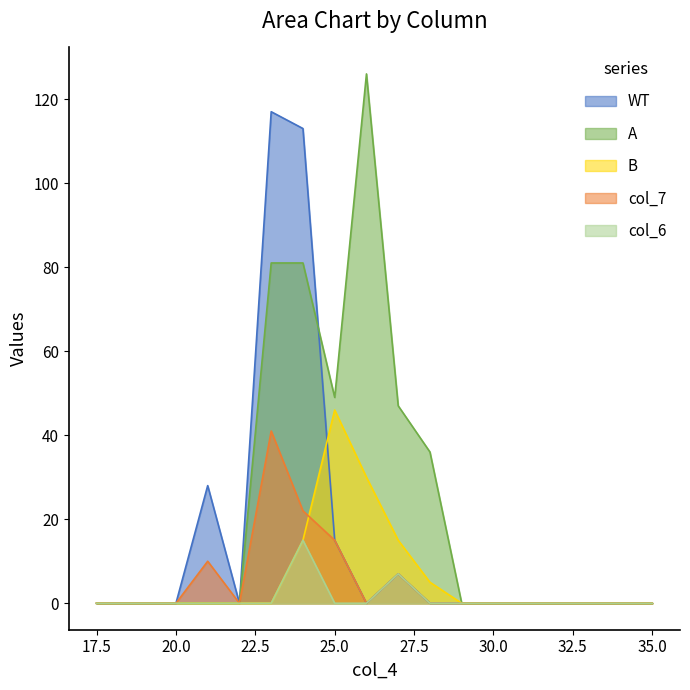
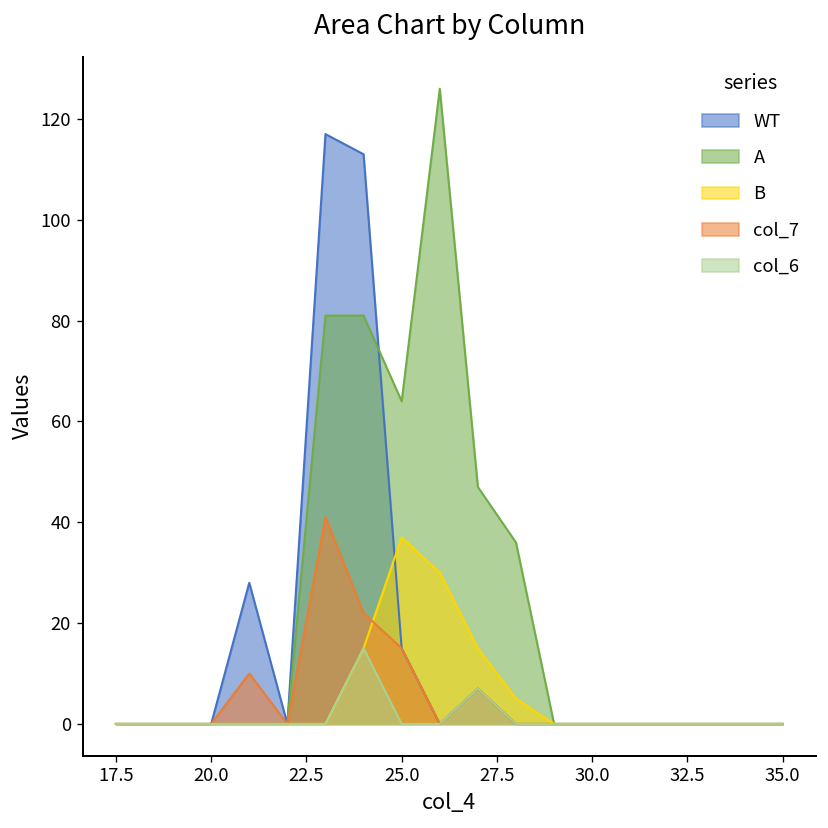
  {
    "A": {
-     "25.0": 49
+     "25.0": 64
    },
    "B": {
-     "25.0": 46
+     "25.0": 37
    },
    "col_6": {
      "25.0": 0
    }
  }
